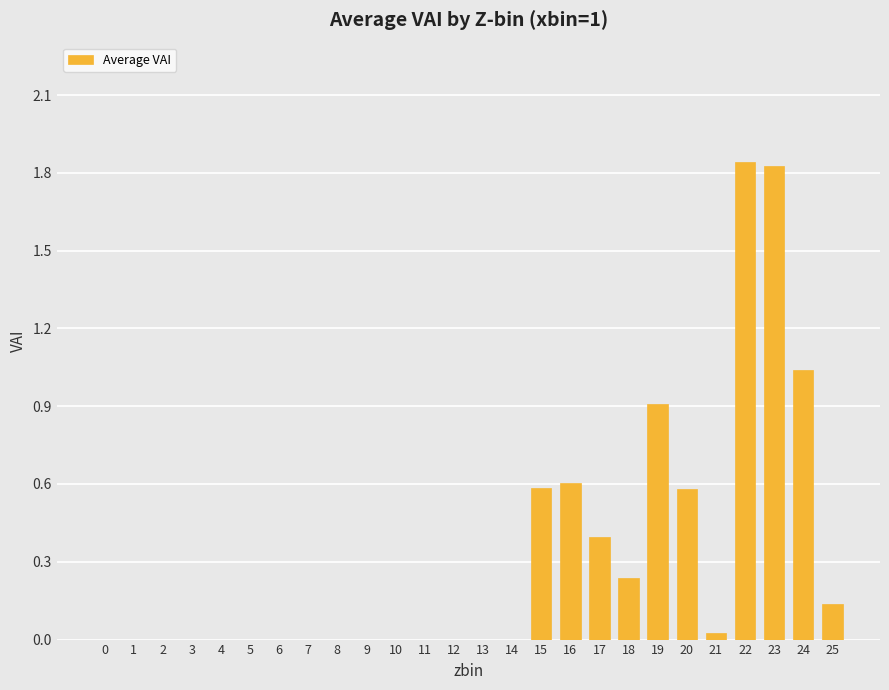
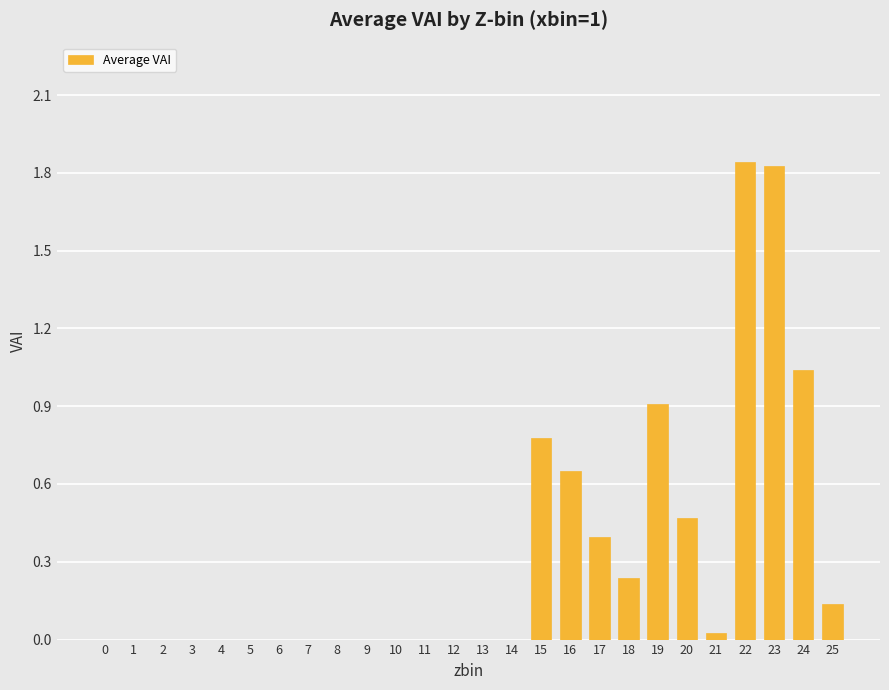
  {
    "0": 0.00,
    "1": 0.00,
    "2": 0.00,
    "3": 0.00,
    "4": 0.00,
    "5": 0.00,
    "6": 0.00,
    "7": 0.00,
    "8": 0.00,
    "9": 0.00,
    "10": 0.00,
    "11": 0.00,
    "12": 0.00,
    "13": 0.00,
    "14": 0.00,
-   "15": 0.59,
-   "16": 0.60,
+   "15": 0.78,
+   "16": 0.65,
    "17": 0.39,
    "18": 0.24,
    "19": 0.91,
-   "20": 0.58,
+   "20": 0.47,
    "21": 0.02,
    "22": 1.84,
    "23": 1.83,
    "24": 1.04,
    "25": 0.14
  }
